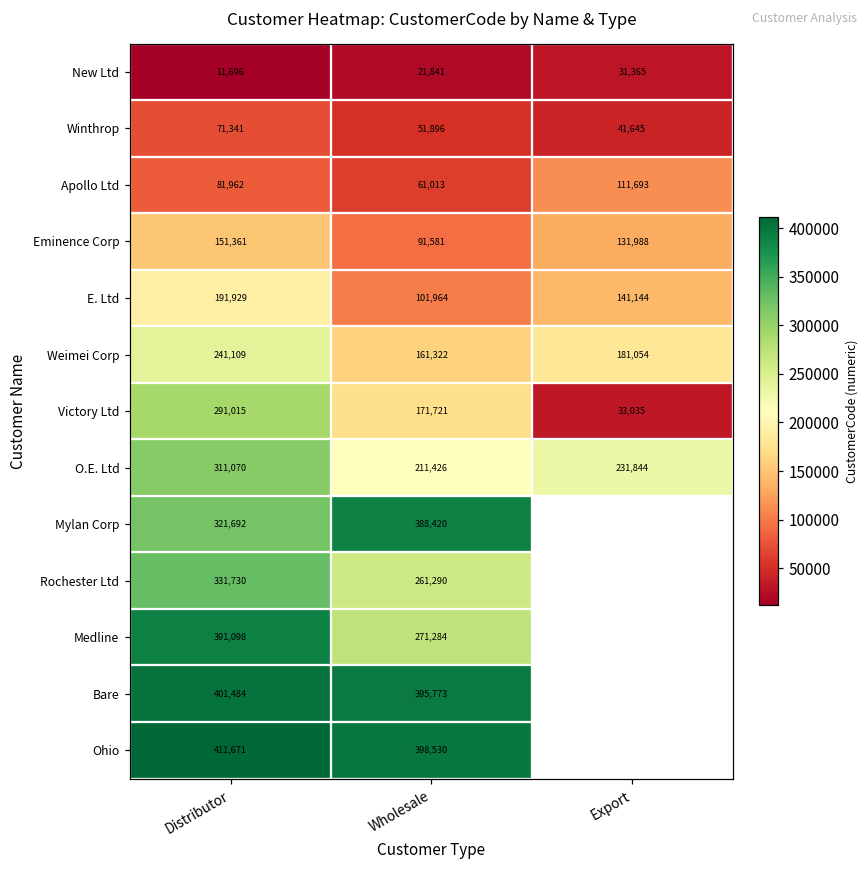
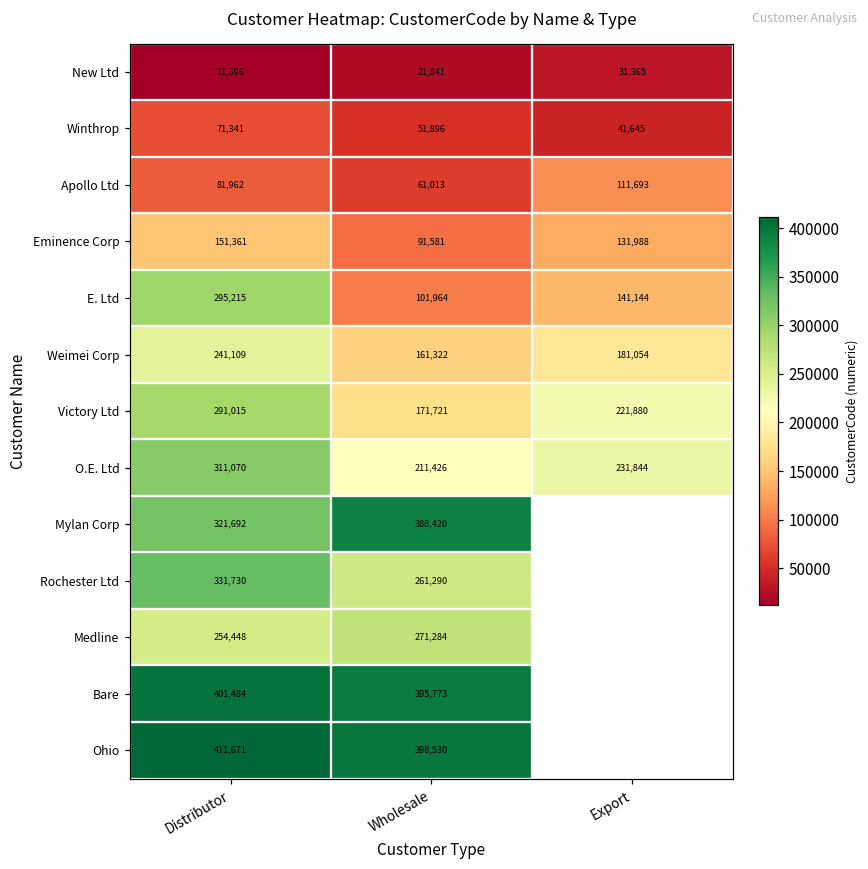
  {
    "New Ltd": {
      "Distributor": "11,696",
      "Wholesale": "21,841",
      "Export": "31,365"
    },
    "Winthrop": {
      "Distributor": "71,341",
      "Wholesale": "51,896",
      "Export": "41,645"
    },
    "Apollo Ltd": {
      "Distributor": "81,962",
      "Wholesale": "61,013",
      "Export": "111,693"
    },
    "Eminence Corp": {
      "Distributor": "151,361",
      "Wholesale": "91,581",
      "Export": "131,988"
    },
    "E. Ltd": {
-     "Distributor": "191,929",
+     "Distributor": "295,215",
      "Wholesale": "101,964",
      "Export": "141,144"
    },
    "Weimei Corp": {
      "Distributor": "241,109",
      "Wholesale": "161,322",
      "Export": "181,054"
    },
    "Victory Ltd": {
      "Distributor": "291,015",
      "Wholesale": "171,721",
-     "Export": "33,035"
+     "Export": "221,880"
    },
    "O.E. Ltd": {
      "Distributor": "311,070",
      "Wholesale": "211,426",
      "Export": "231,844"
    },
    "Mylan Corp": {
      "Distributor": "321,692",
      "Wholesale": "388,420"
    },
    "Rochester Ltd": {
      "Distributor": "331,730",
      "Wholesale": "261,290"
    },
    "Medline": {
-     "Distributor": "391,098",
+     "Distributor": "254,448",
      "Wholesale": "271,284"
    },
    "Bare": {
      "Distributor": "401,484",
      "Wholesale": "395,773"
    },
    "Ohio": {
      "Distributor": "411,671",
      "Wholesale": "398,530"
    }
  }
